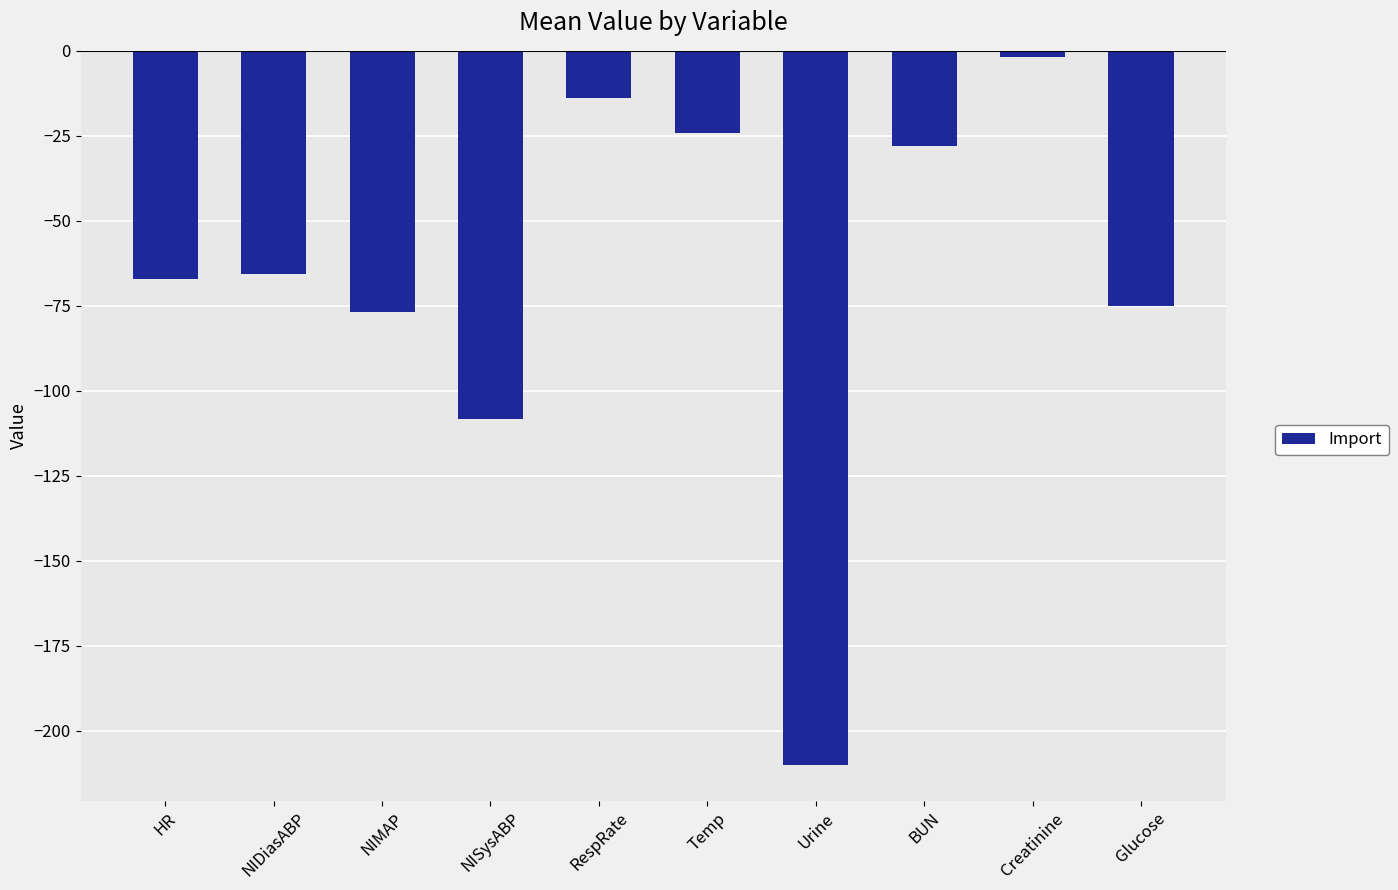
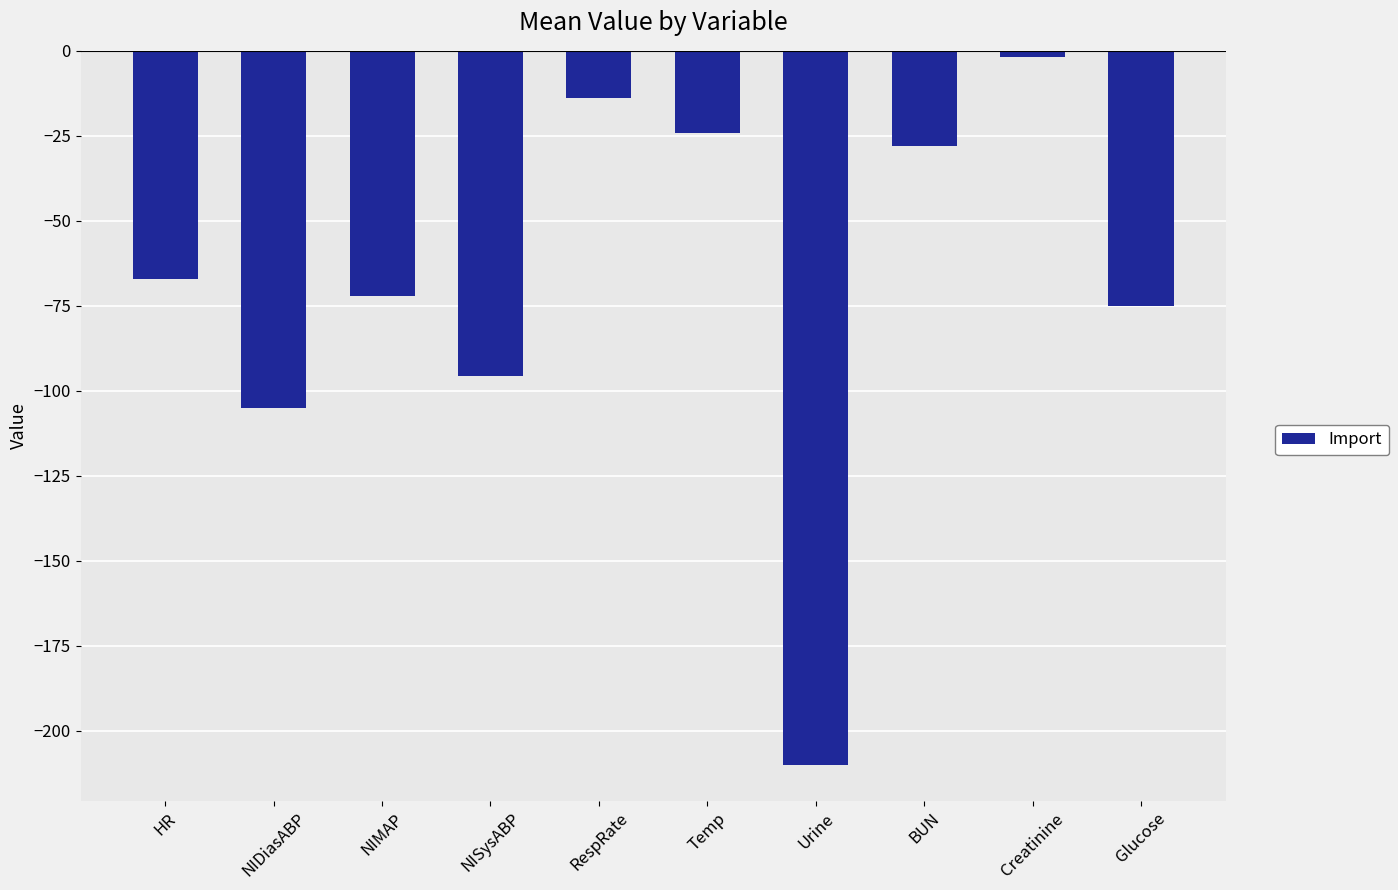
  {
    "HR": -67,
-   "NIDiasABP": -66,
-   "NIMAP": -77,
-   "NISysABP": -108,
+   "NIDiasABP": -105,
+   "NIMAP": -72,
+   "NISysABP": -96,
    "RespRate": -14,
    "Temp": -24,
    "Urine": -210,
    "BUN": -28,
    "Creatinine": -2,
    "Glucose": -75
  }
